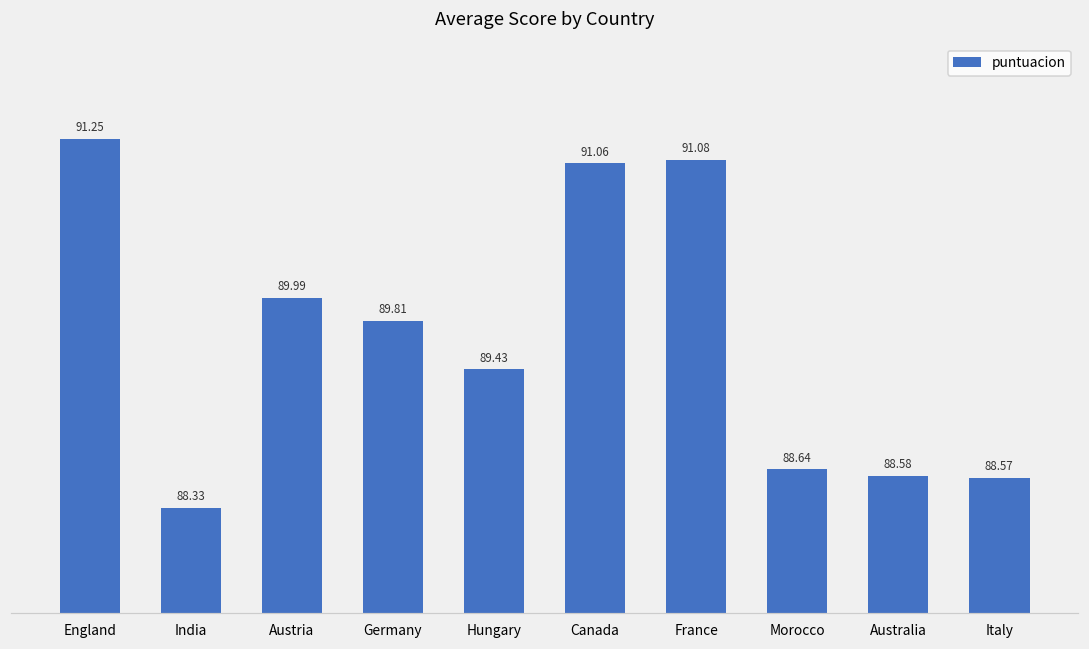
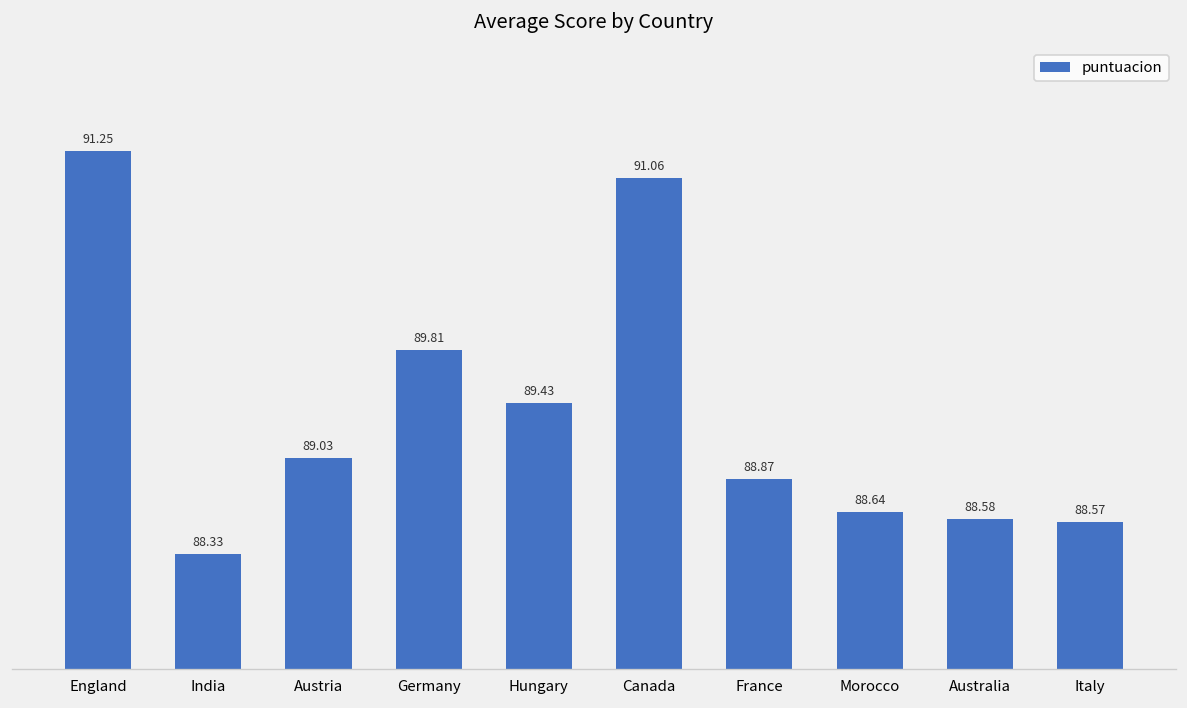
  {
    "England": 91.25,
    "India": 88.33,
-   "Austria": 89.99,
+   "Austria": 89.03,
    "Germany": 89.81,
    "Hungary": 89.43,
    "Canada": 91.06,
-   "France": 91.08,
+   "France": 88.87,
    "Morocco": 88.64,
    "Australia": 88.58,
    "Italy": 88.57
  }
